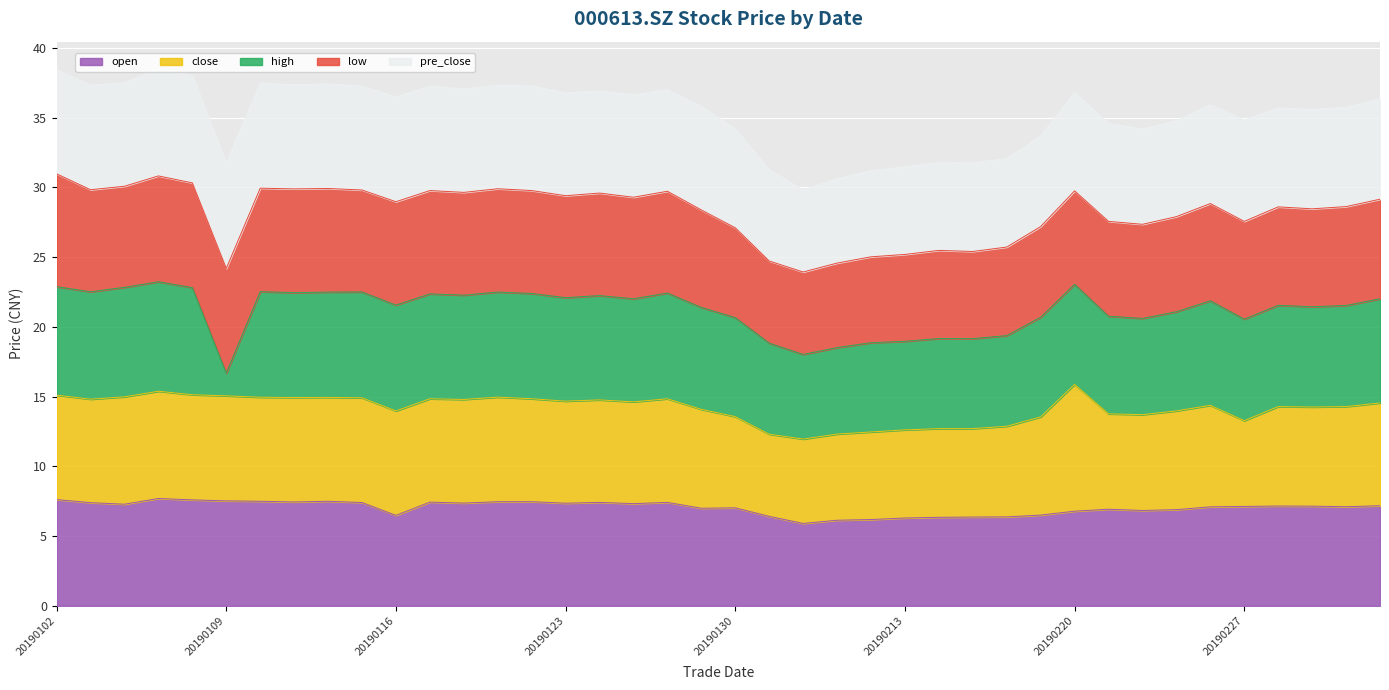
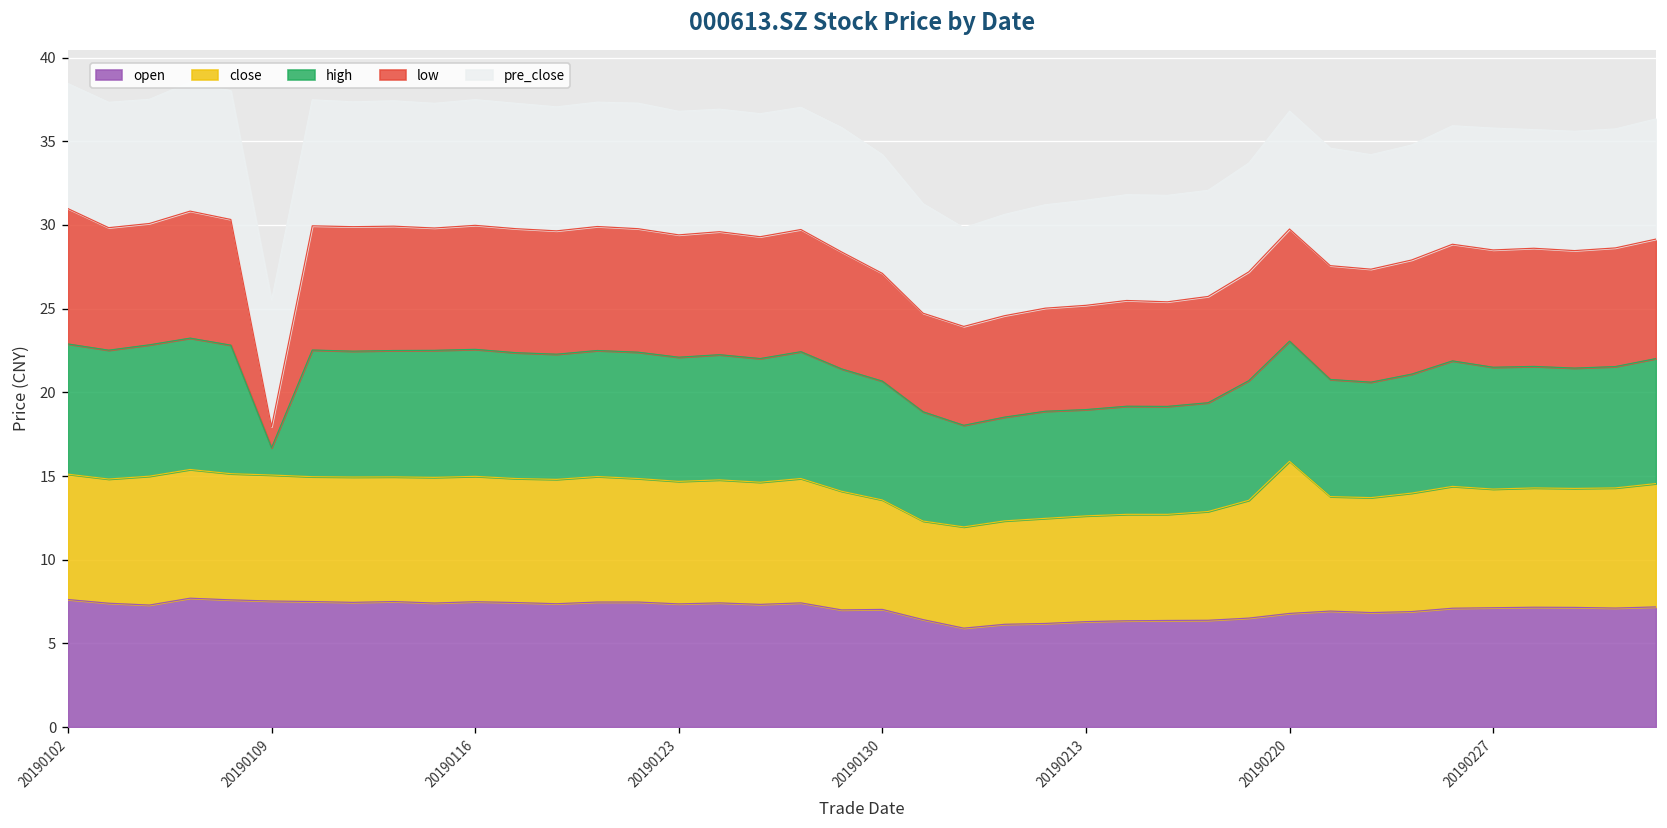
  {
    "open": {
      "20190102": 7.6,
      "20190109": 7.5,
-     "20190116": 6.5,
+     "20190116": 7.5,
      "20190123": 7.4,
      "20190130": 7.0,
      "20190213": 6.3,
      "20190220": 6.8,
      "20190227": 7.1
    },
    "close": {
      "20190102": 7.5,
      "20190109": 7.5,
      "20190116": 7.5,
      "20190123": 7.3,
      "20190130": 6.5,
      "20190213": 6.3,
      "20190220": 9.1,
-     "20190227": 6.2
+     "20190227": 7.1
    },
    "high": {
      "20190102": 7.8,
      "20190109": 1.6,
      "20190116": 7.6,
      "20190123": 7.4,
      "20190130": 7.1,
      "20190213": 6.3,
      "20190220": 7.2,
      "20190227": 7.3
    },
    "low": {
      "20190102": 8.1,
-     "20190109": 7.5,
+     "20190109": 1.3,
      "20190116": 7.4,
      "20190123": 7.3,
      "20190130": 6.4,
      "20190213": 6.2,
      "20190220": 6.7,
      "20190227": 7.0
    },
    "pre_close": {
      "20190102": 7.5,
      "20190109": 7.5,
      "20190116": 7.5,
      "20190123": 7.4,
      "20190130": 7.1,
      "20190213": 6.3,
      "20190220": 7.0,
      "20190227": 7.3
    }
  }
